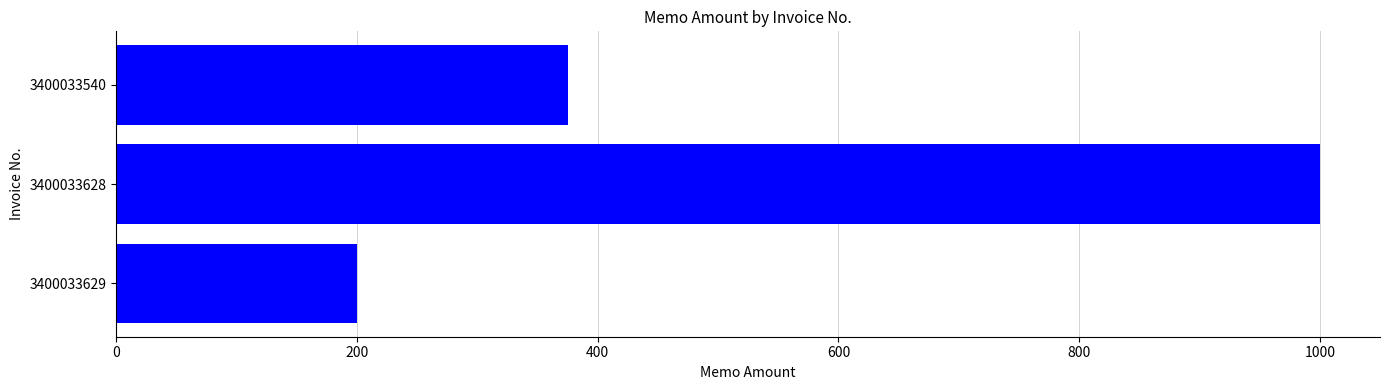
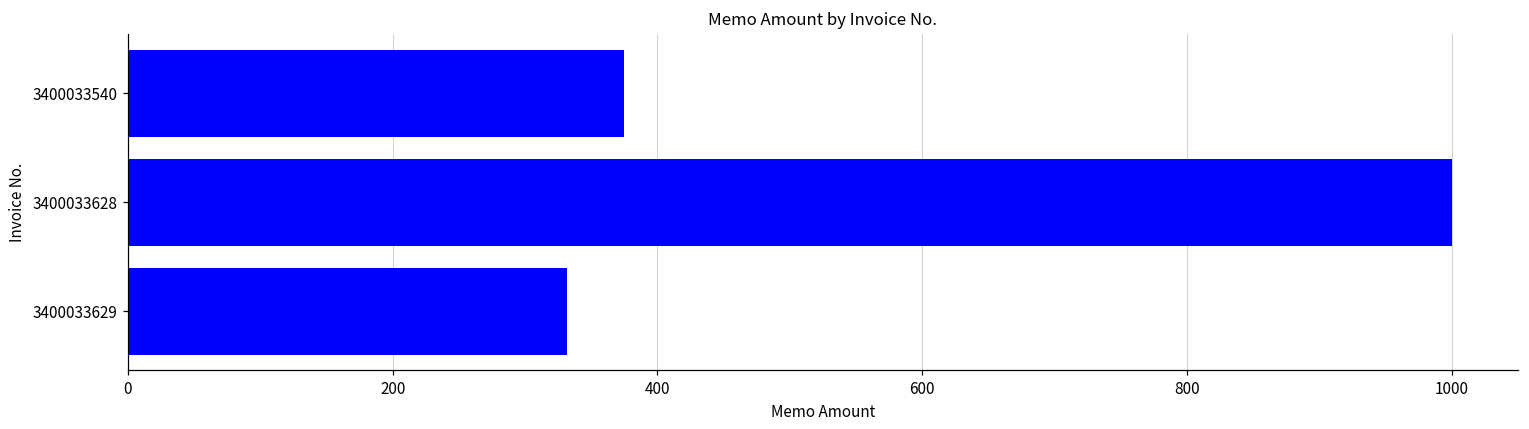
  {
    "3400033540": 375,
    "3400033628": 1000,
-   "3400033629": 200
+   "3400033629": 332
  }
